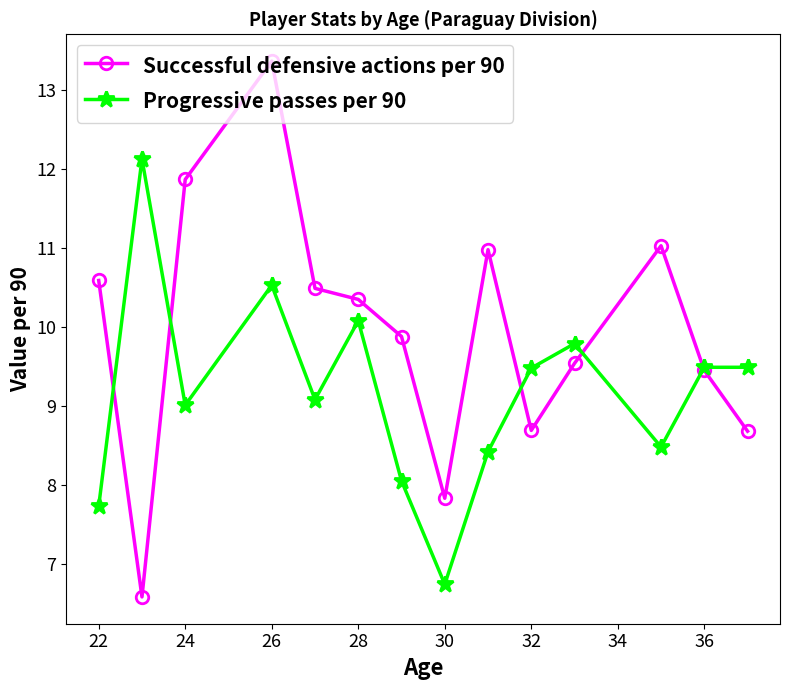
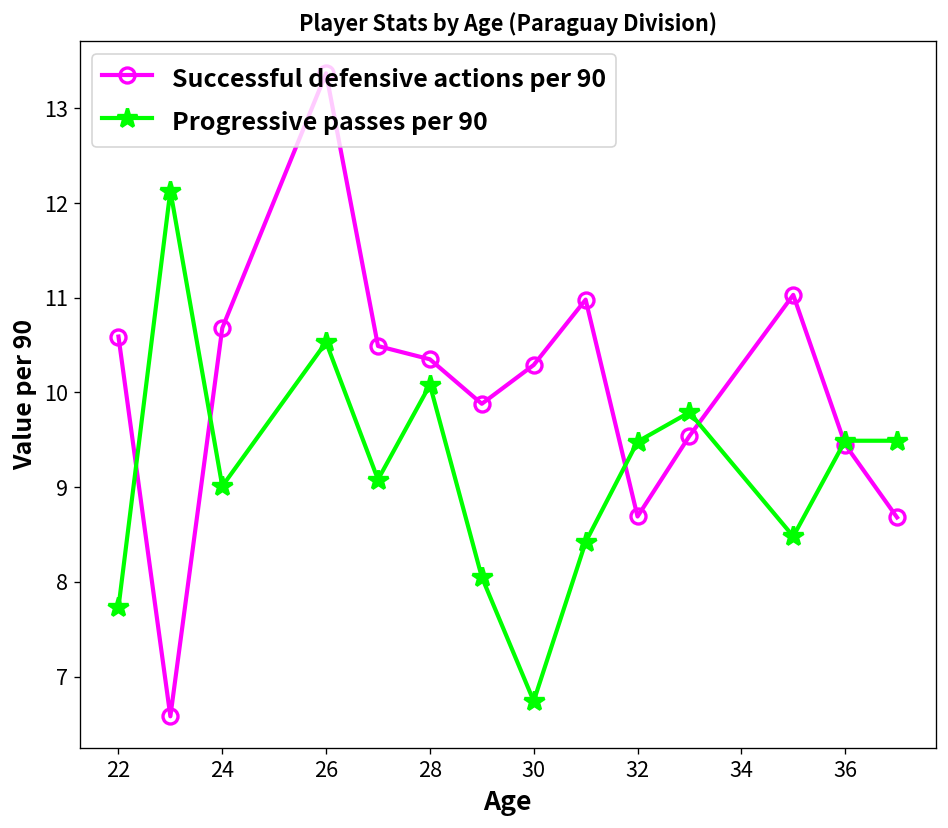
  {
    "Successful defensive actions per 90": {
      "22": 10.6,
-     "24": 11.9,
+     "24": 10.7,
      "28": 10.4,
-     "30": 7.8,
+     "30": 10.3,
      "32": 8.7,
      "36": 9.5
    },
    "Progressive passes per 90": {
      "22": 7.7,
      "24": 9.0,
      "26": 10.5,
      "28": 10.1,
      "30": 6.7,
      "32": 9.5,
      "36": 9.5
    }
  }
